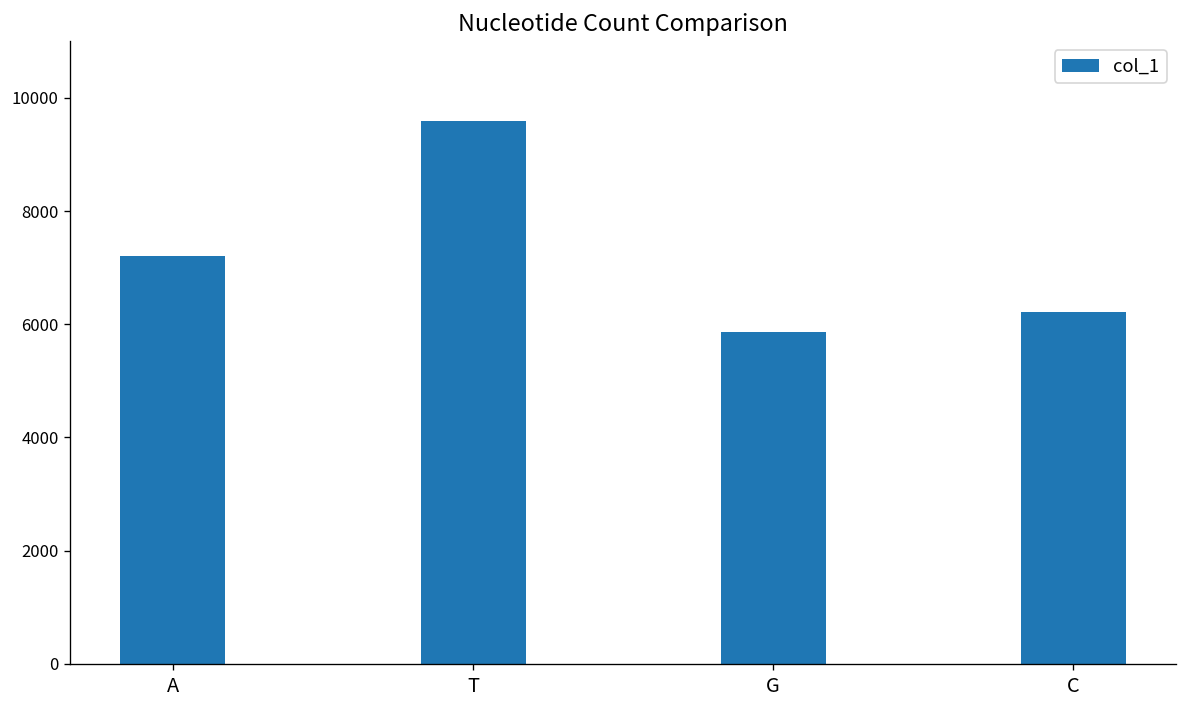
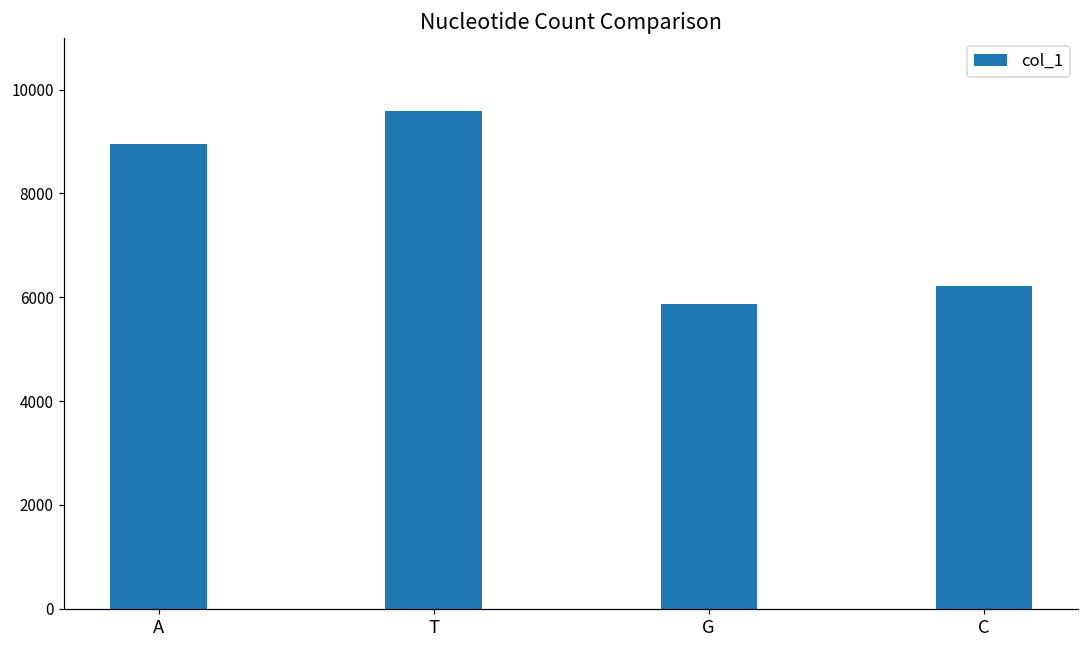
  {
-   "A": 7200,
+   "A": 9000,
    "T": 9600,
    "G": 5900,
    "C": 6200
  }
